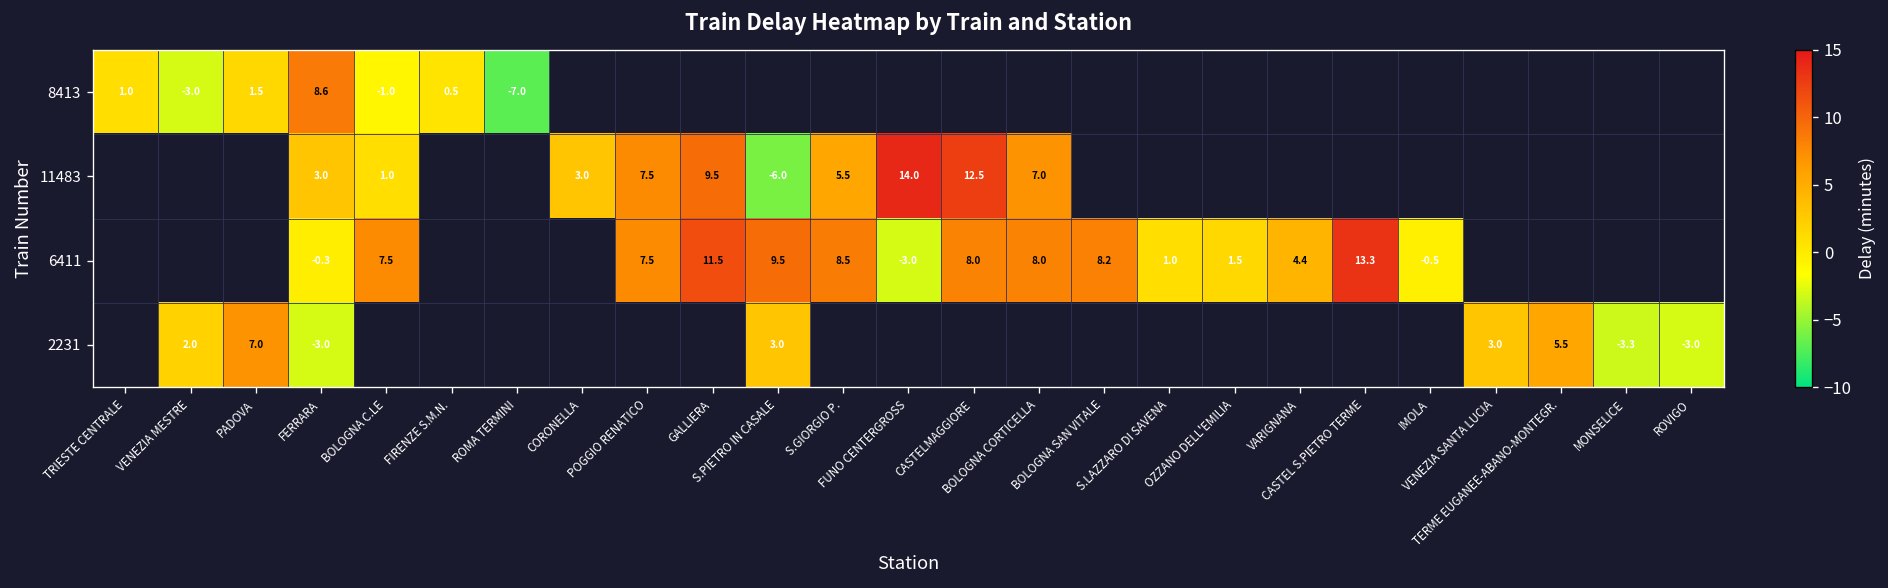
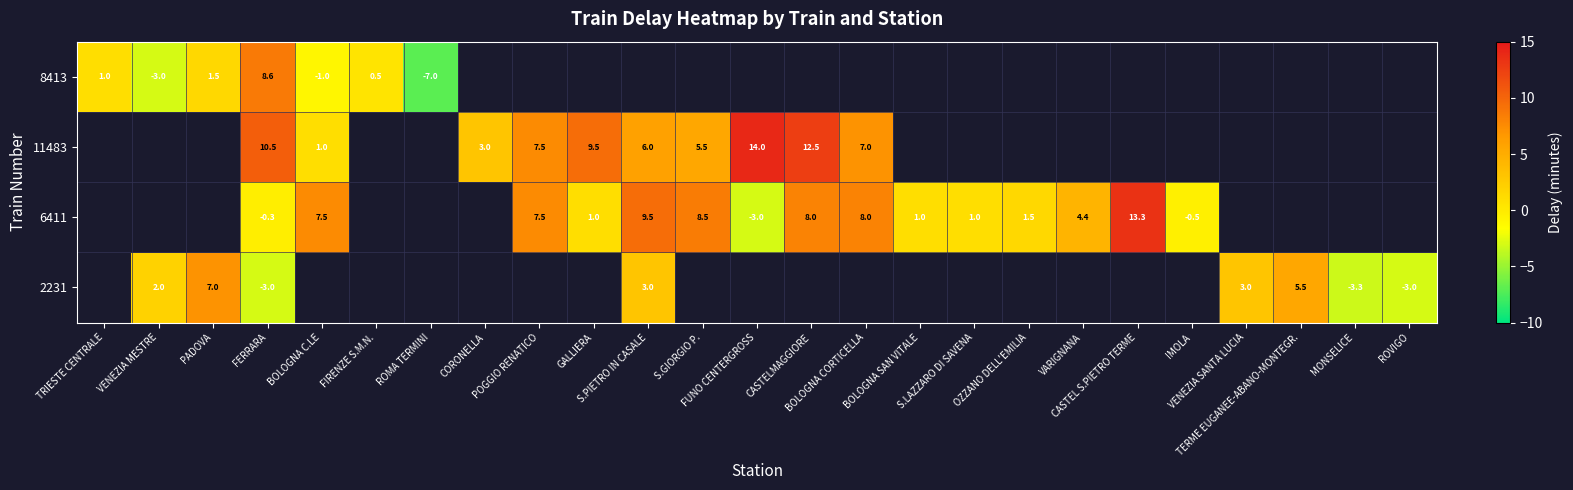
  {
    "8413": {
      "TRIESTE CENTRALE": 1.0,
      "VENEZIA MESTRE": -3.0,
      "PADOVA": 1.5,
      "FERRARA": 8.6,
      "BOLOGNA C.LE": -1.0,
      "FIRENZE S.M.N.": 0.5,
      "ROMA TERMINI": -7.0
    },
    "11483": {
-     "FERRARA": 3.0,
+     "FERRARA": 10.5,
      "BOLOGNA C.LE": 1.0,
      "CORONELLA": 3.0,
      "POGGIO RENATICO": 7.5,
      "GALLIERA": 9.5,
-     "S.PIETRO IN CASALE": -6.0,
+     "S.PIETRO IN CASALE": 6.0,
      "S.GIORGIO P.": 5.5,
      "FUNO CENTERGROSS": 14.0,
      "CASTELMAGGIORE": 12.5,
      "BOLOGNA CORTICELLA": 7.0
    },
    "6411": {
      "FERRARA": -0.3,
      "BOLOGNA C.LE": 7.5,
      "POGGIO RENATICO": 7.5,
-     "GALLIERA": 11.5,
+     "GALLIERA": 1.0,
      "S.PIETRO IN CASALE": 9.5,
      "S.GIORGIO P.": 8.5,
      "FUNO CENTERGROSS": -3.0,
      "CASTELMAGGIORE": 8.0,
      "BOLOGNA CORTICELLA": 8.0,
-     "BOLOGNA SAN VITALE": 8.2,
+     "BOLOGNA SAN VITALE": 1.0,
      "S.LAZZARO DI SAVENA": 1.0,
      "OZZANO DELL'EMILIA": 1.5,
      "VARIGNANA": 4.4,
      "CASTEL S.PIETRO TERME": 13.3,
      "IMOLA": -0.5
    },
    "2231": {
      "VENEZIA MESTRE": 2.0,
      "PADOVA": 7.0,
      "FERRARA": -3.0,
      "S.PIETRO IN CASALE": 3.0,
      "VENEZIA SANTA LUCIA": 3.0,
      "TERME EUGANEE-ABANO-MONTEGR.": 5.5,
      "MONSELICE": -3.3,
      "ROVIGO": -3.0
    }
  }
